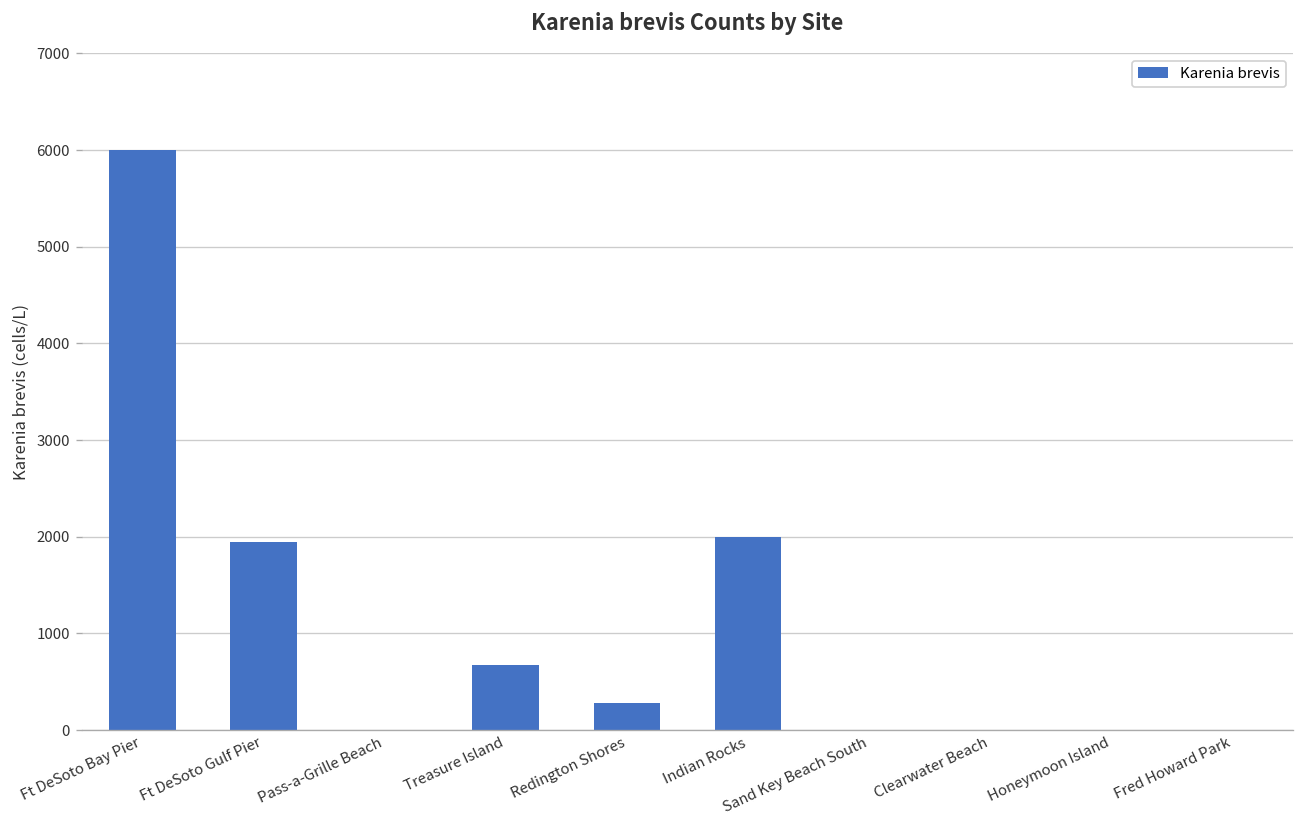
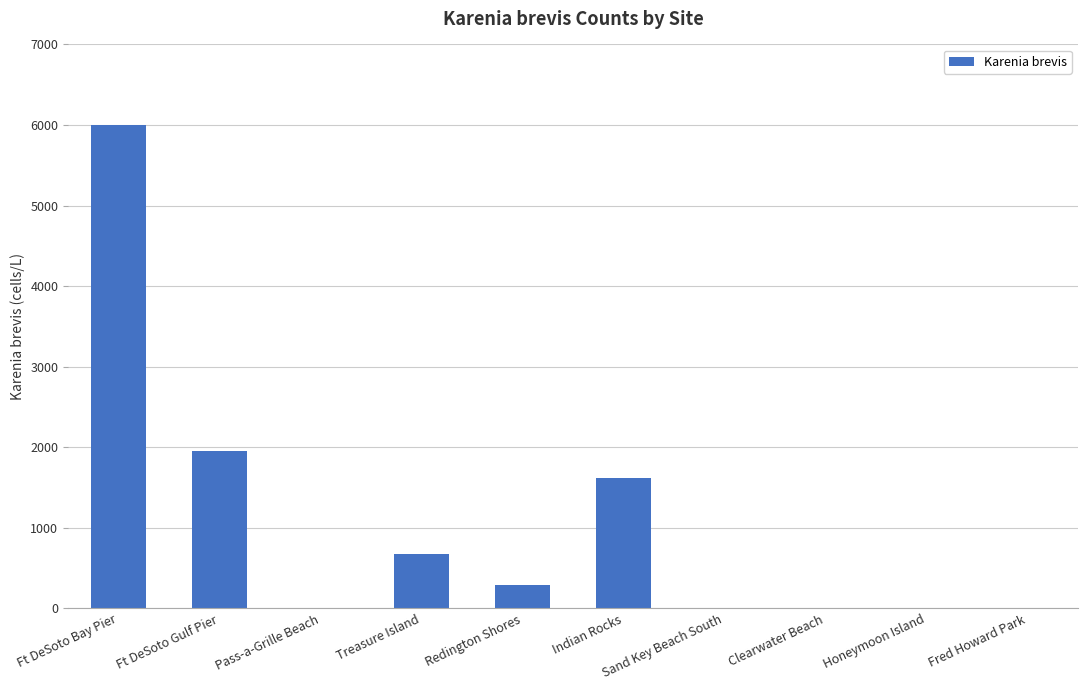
  {
    "Ft DeSoto Bay Pier": 6000,
    "Ft DeSoto Gulf Pier": 1900,
    "Pass-a-Grille Beach": 0,
    "Treasure Island": 700,
    "Redington Shores": 300,
-   "Indian Rocks": 2000,
+   "Indian Rocks": 1600,
    "Sand Key Beach South": 0,
    "Clearwater Beach": 0,
    "Honeymoon Island": 0,
    "Fred Howard Park": 0
  }
